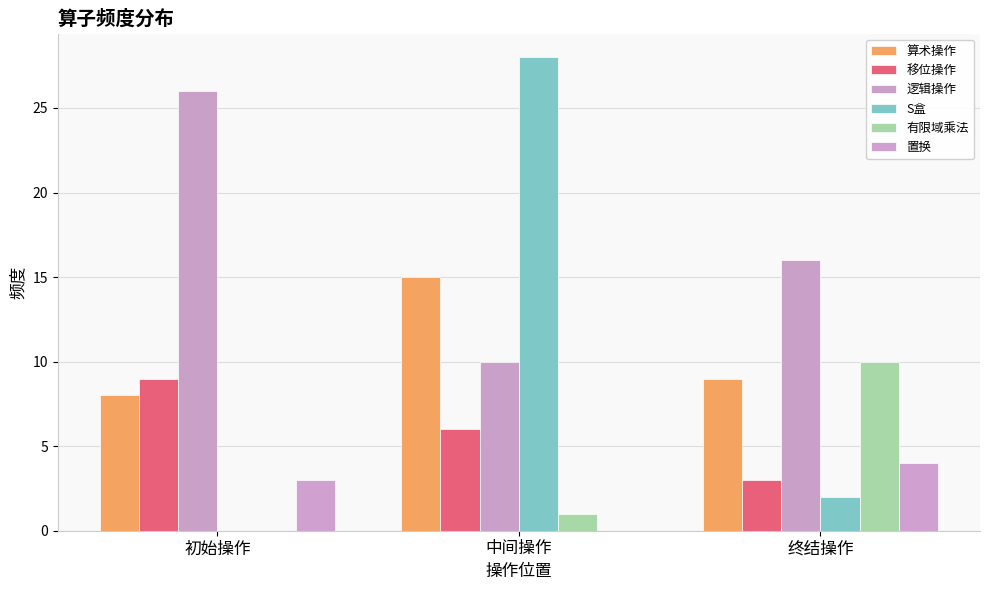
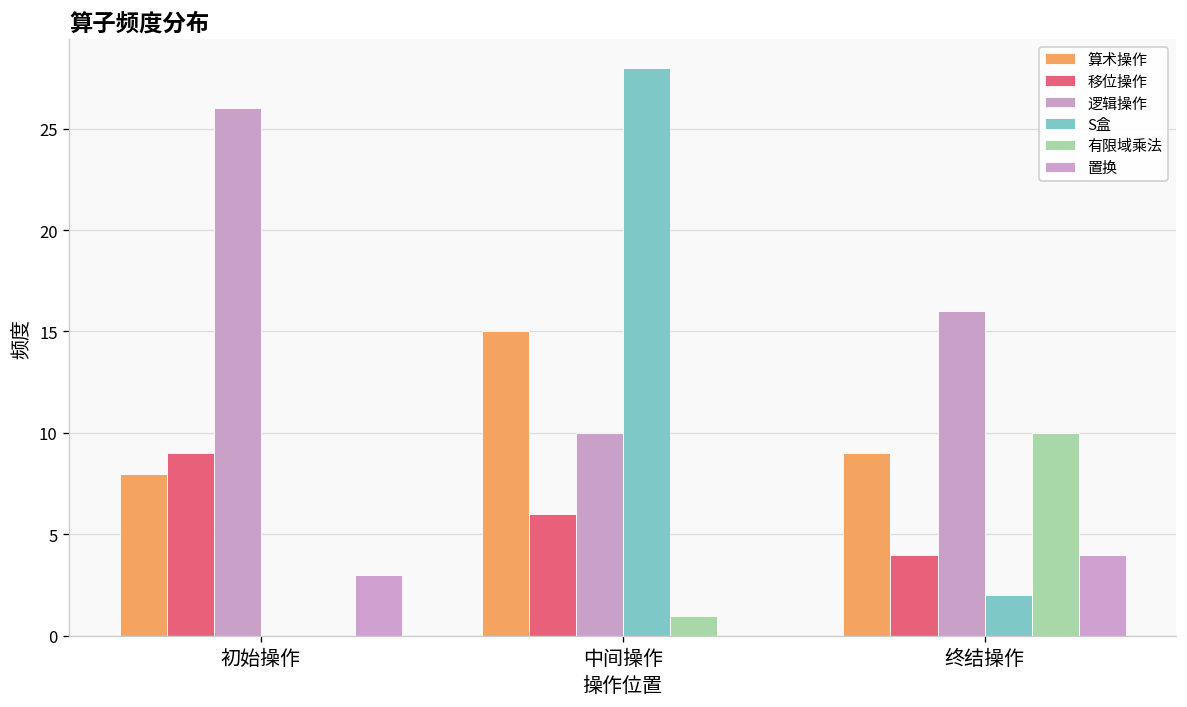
  {
    "算术操作": {
      "初始操作": 8,
      "中间操作": 15,
      "终结操作": 9
    },
    "移位操作": {
      "初始操作": 9,
      "中间操作": 6,
-     "终结操作": 3
+     "终结操作": 4
    }
  }
